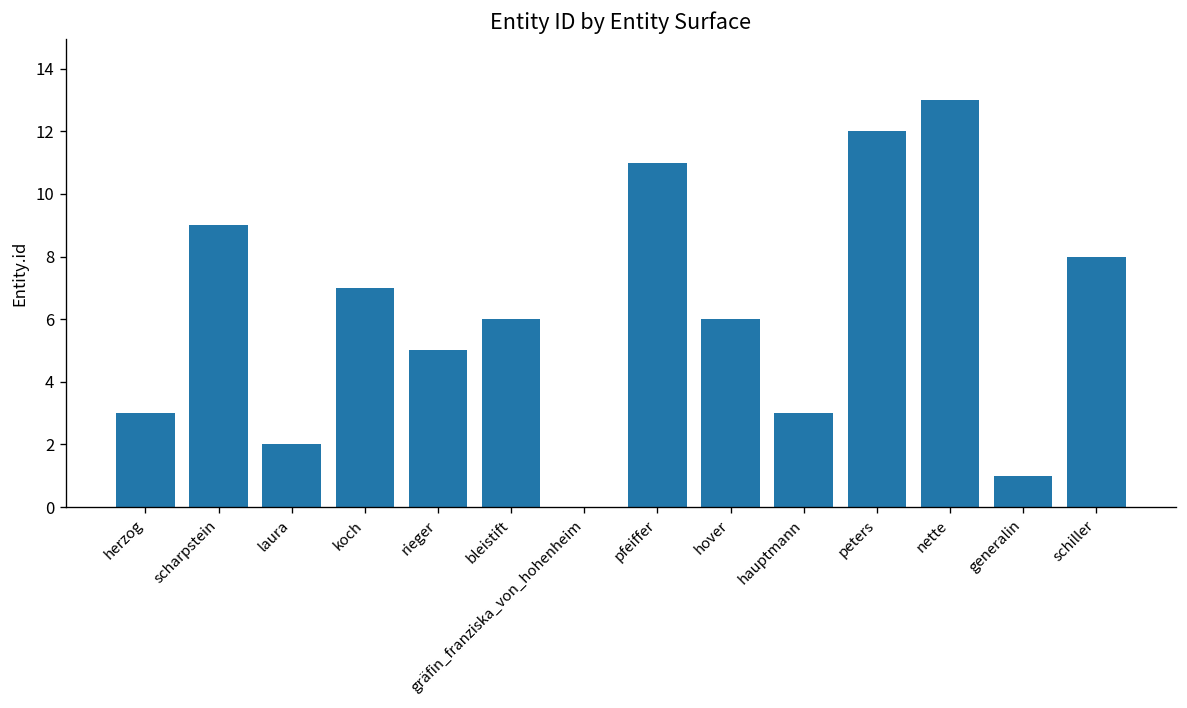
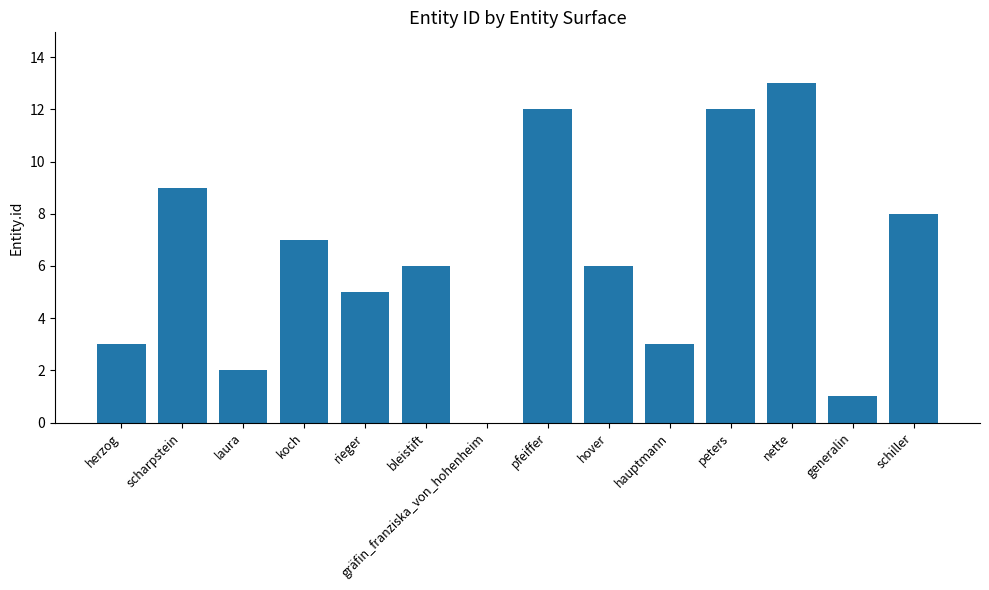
  {
    "herzog": 3,
    "scharpstein": 9,
    "laura": 2,
    "koch": 7,
    "rieger": 5,
    "bleistift": 6,
    "gräfin_franziska_von_hohenheim": 0,
-   "pfeiffer": 11,
+   "pfeiffer": 12,
    "hover": 6,
    "hauptmann": 3,
    "peters": 12,
    "nette": 13,
    "generalin": 1,
    "schiller": 8
  }
